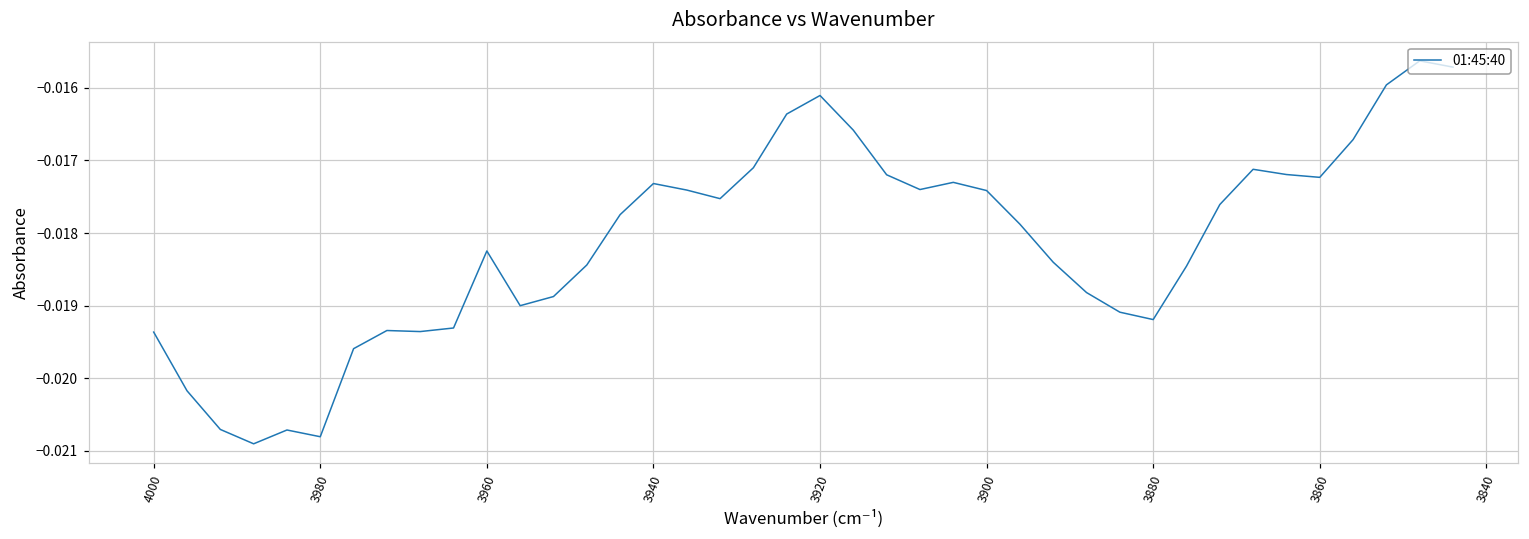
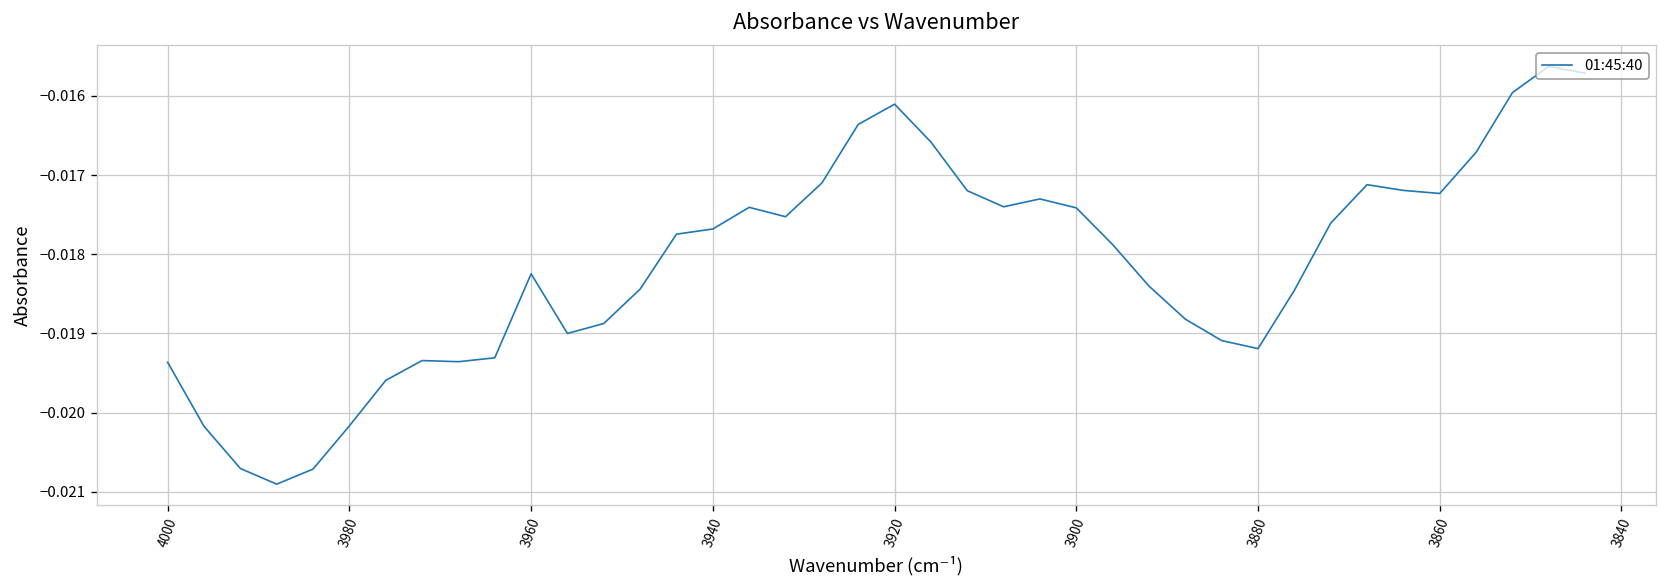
  {
    "4000": -0.0194,
-   "3980": -0.0208,
+   "3980": -0.0202,
    "3960": -0.0182,
-   "3940": -0.0173,
+   "3940": -0.0177,
    "3920": -0.0161,
    "3900": -0.0174,
    "3880": -0.0192,
    "3860": -0.0172
  }
